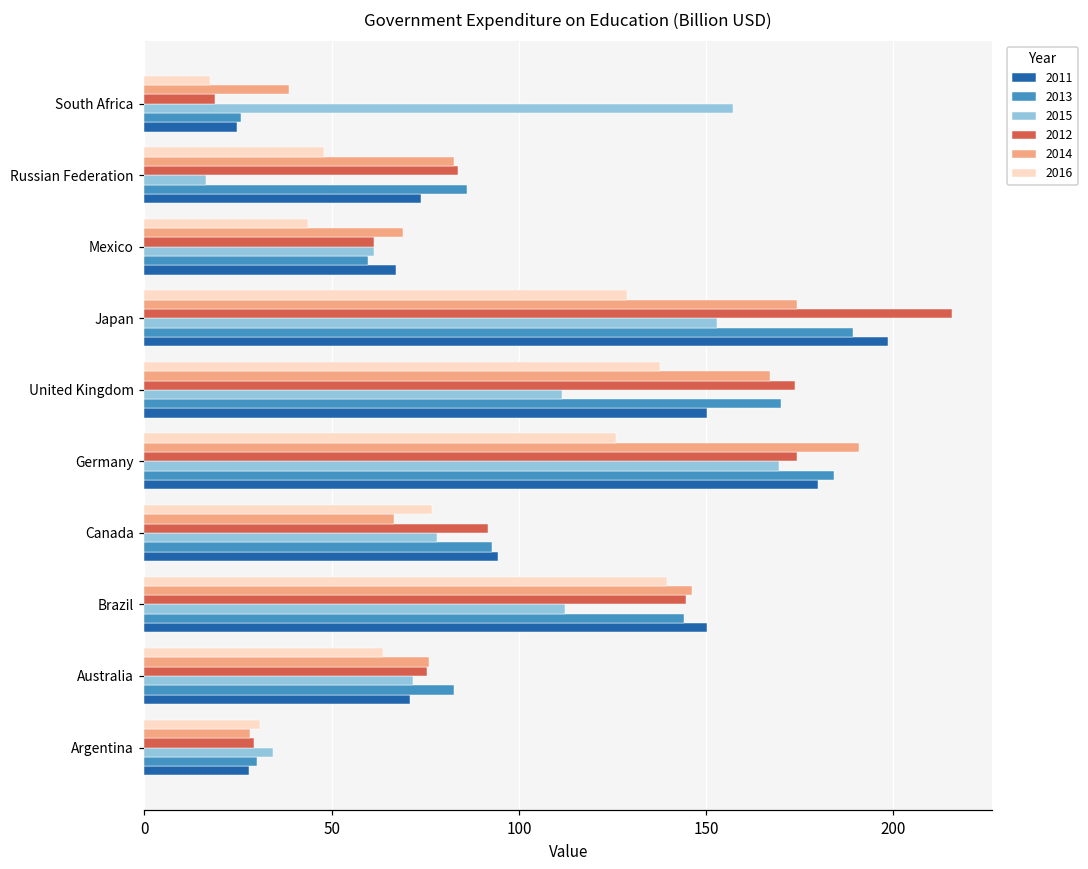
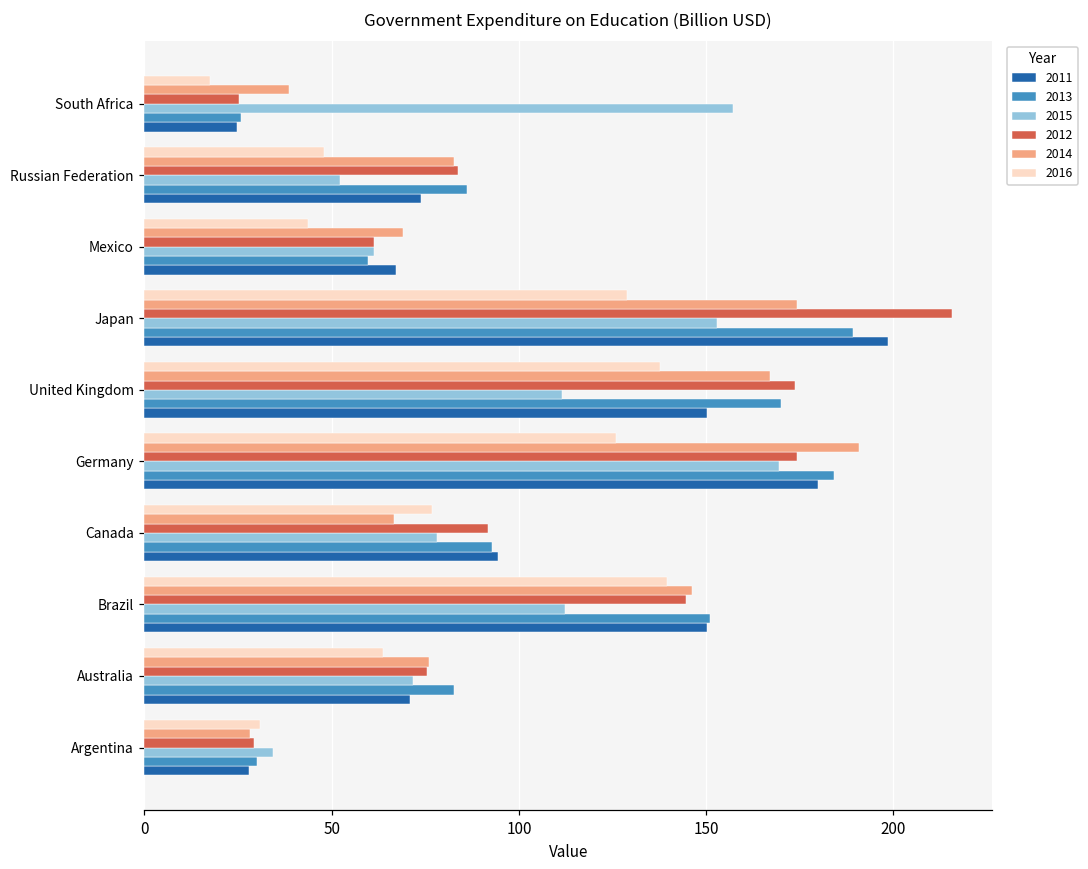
  {
    "2011": {
      "South Africa": 25,
      "Russian Federation": 74,
      "Mexico": 67,
      "Japan": 198,
      "United Kingdom": 150,
      "Germany": 180,
      "Canada": 94,
      "Brazil": 150,
      "Australia": 71,
      "Argentina": 28
    },
    "2013": {
      "South Africa": 26,
      "Russian Federation": 86,
      "Mexico": 60,
      "Japan": 189,
      "United Kingdom": 170,
      "Germany": 184,
      "Canada": 93,
-     "Brazil": 144,
+     "Brazil": 151,
      "Australia": 83,
      "Argentina": 30
    },
    "2015": {
      "South Africa": 157,
-     "Russian Federation": 16,
+     "Russian Federation": 52,
      "Mexico": 61,
      "Japan": 153,
      "United Kingdom": 112,
      "Germany": 169,
      "Canada": 78,
      "Brazil": 112,
      "Australia": 72,
      "Argentina": 34
    },
    "2012": {
-     "South Africa": 19,
+     "South Africa": 25,
      "Russian Federation": 84,
      "Mexico": 61,
      "Japan": 216,
      "United Kingdom": 174,
      "Germany": 174,
      "Canada": 92,
      "Brazil": 145,
      "Australia": 75,
      "Argentina": 29
    },
    "2014": {
      "South Africa": 38,
      "Russian Federation": 83,
      "Mexico": 69,
      "Japan": 174,
      "United Kingdom": 167,
      "Germany": 191,
      "Canada": 67,
      "Brazil": 146,
      "Australia": 76,
      "Argentina": 28
    },
    "2016": {
      "South Africa": 18,
      "Russian Federation": 48,
      "Mexico": 44,
      "Japan": 129,
      "United Kingdom": 138,
      "Germany": 126,
      "Canada": 77,
      "Brazil": 140,
      "Australia": 64,
      "Argentina": 31
    }
  }
